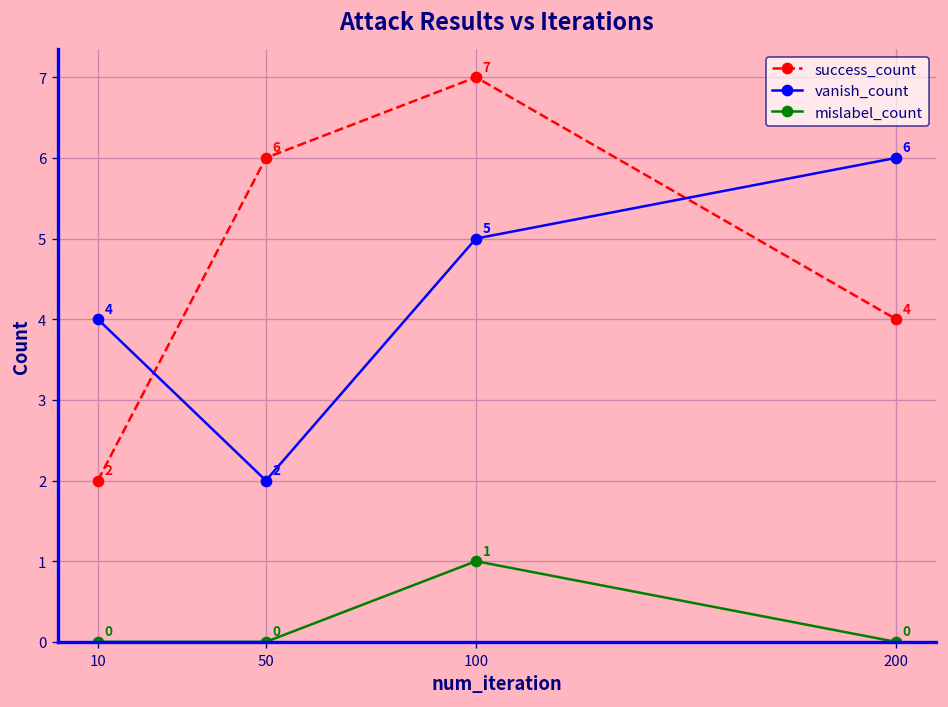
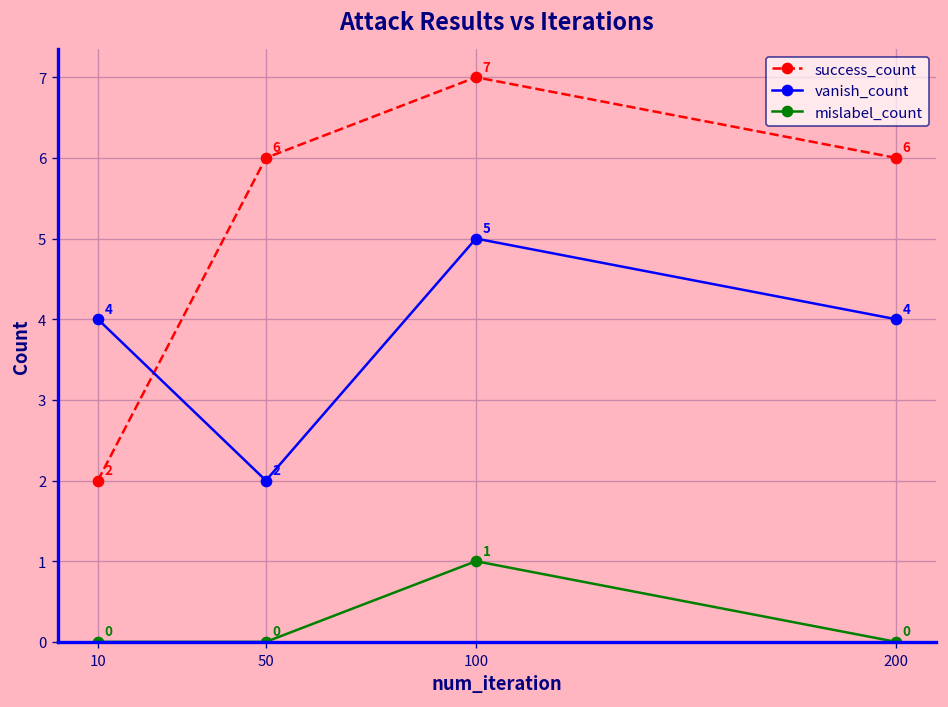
  {
    "success_count": {
      "10": 2,
      "50": 6,
      "100": 7,
-     "200": 4
+     "200": 6
    },
    "vanish_count": {
      "10": 4,
      "50": 2,
      "100": 5,
-     "200": 6
+     "200": 4
    },
    "mislabel_count": {
      "10": 0,
      "50": 0,
      "100": 1,
      "200": 0
    }
  }
